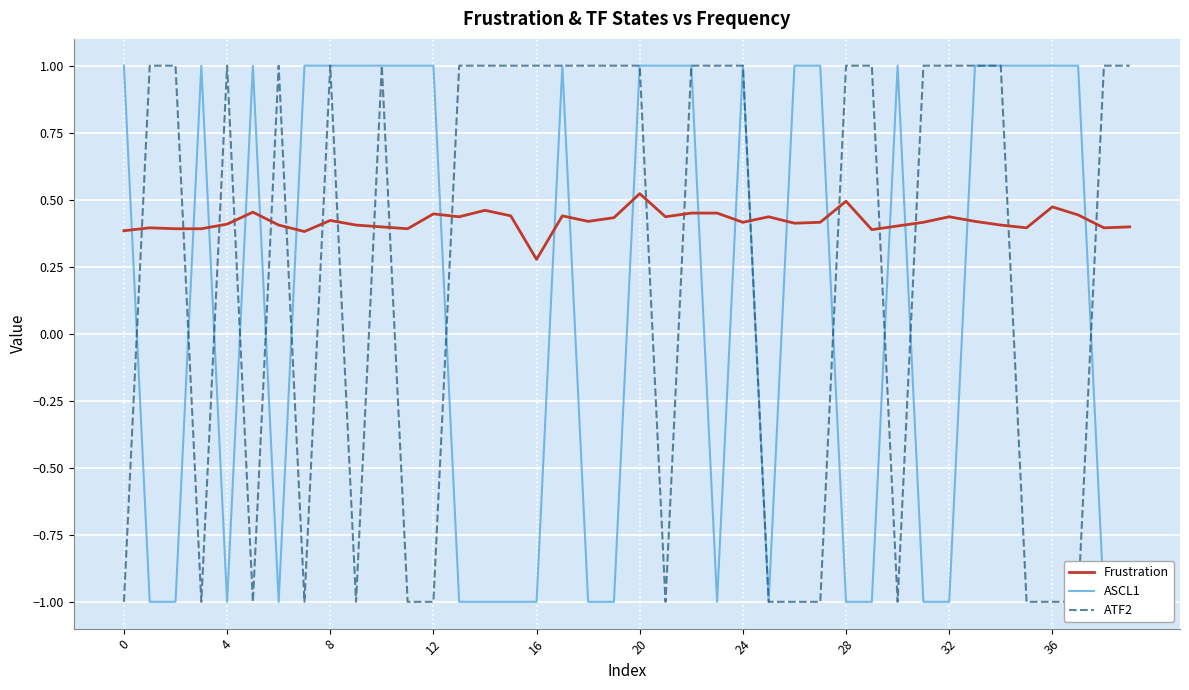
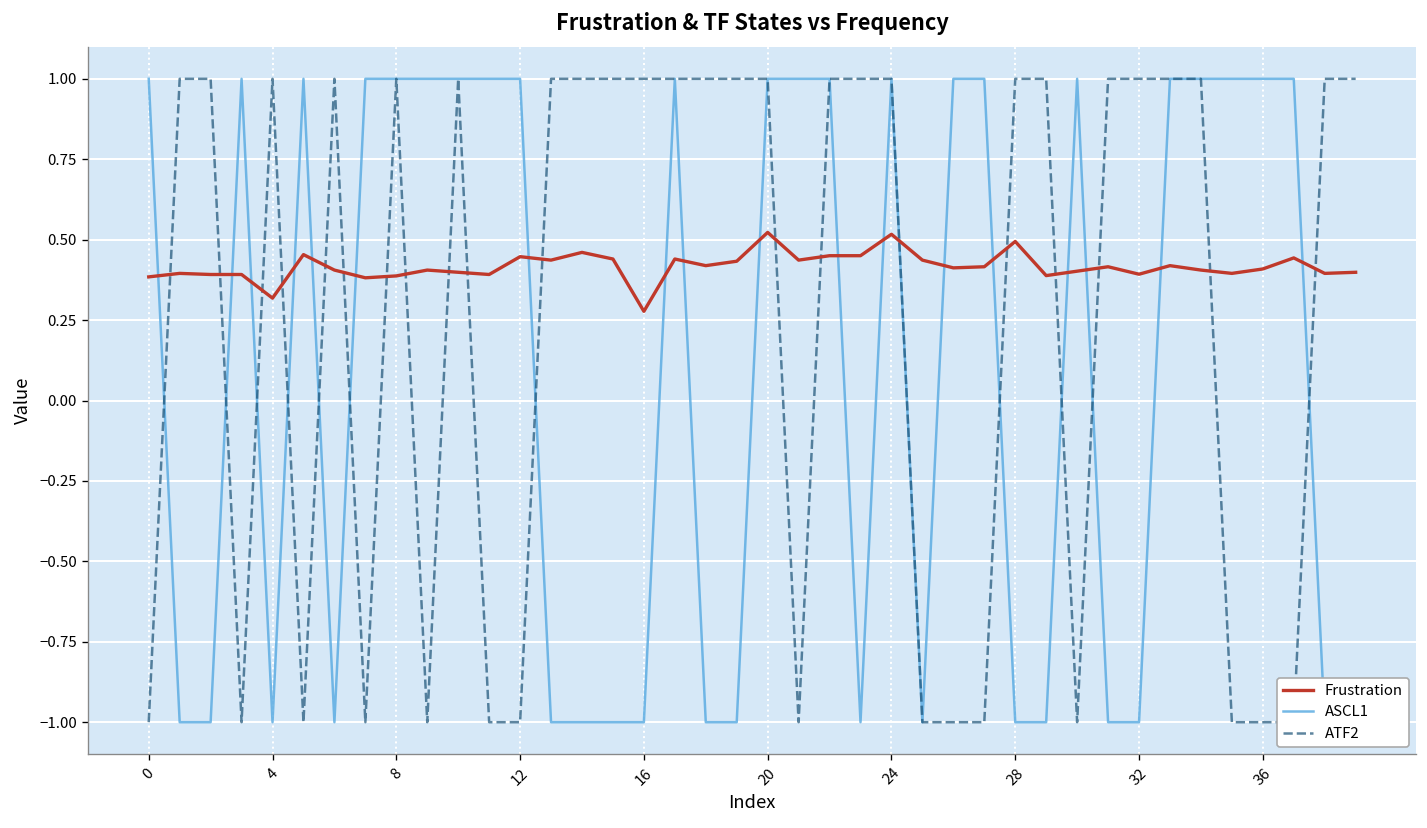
  {
    "Frustration": {
      "0": 0.38,
-     "4": 0.41,
-     "8": 0.42,
+     "4": 0.32,
+     "8": 0.39,
      "12": 0.45,
      "16": 0.28,
      "20": 0.52,
-     "24": 0.42,
+     "24": 0.52,
      "28": 0.49,
-     "32": 0.44,
-     "36": 0.47
+     "32": 0.39,
+     "36": 0.41
    },
    "ASCL1": {
      "0": 1.00,
      "4": -1.00,
      "12": 1.00,
      "16": -1.00,
      "28": -1.00,
      "32": -1.00,
      "36": 1.00
    },
    "ATF2": {
      "0": -1.00,
      "4": 1.00,
      "12": -1.00,
      "16": 1.00,
      "28": 1.00,
      "32": 1.00,
      "36": -1.00
    }
  }
